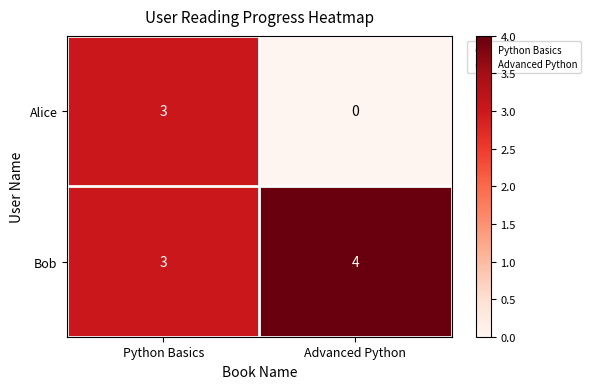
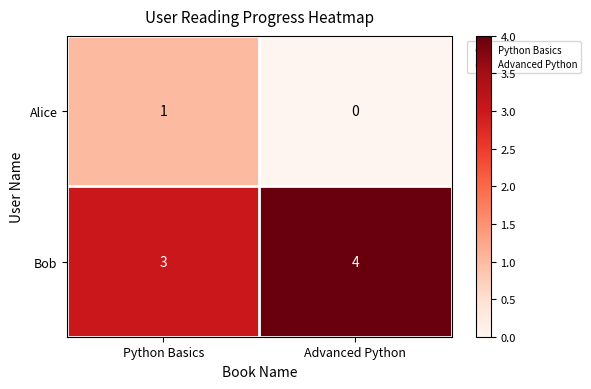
  {
    "Alice": {
-     "Python Basics": 3,
+     "Python Basics": 1,
      "Advanced Python": 0
    },
    "Bob": {
      "Python Basics": 3,
      "Advanced Python": 4
    }
  }
